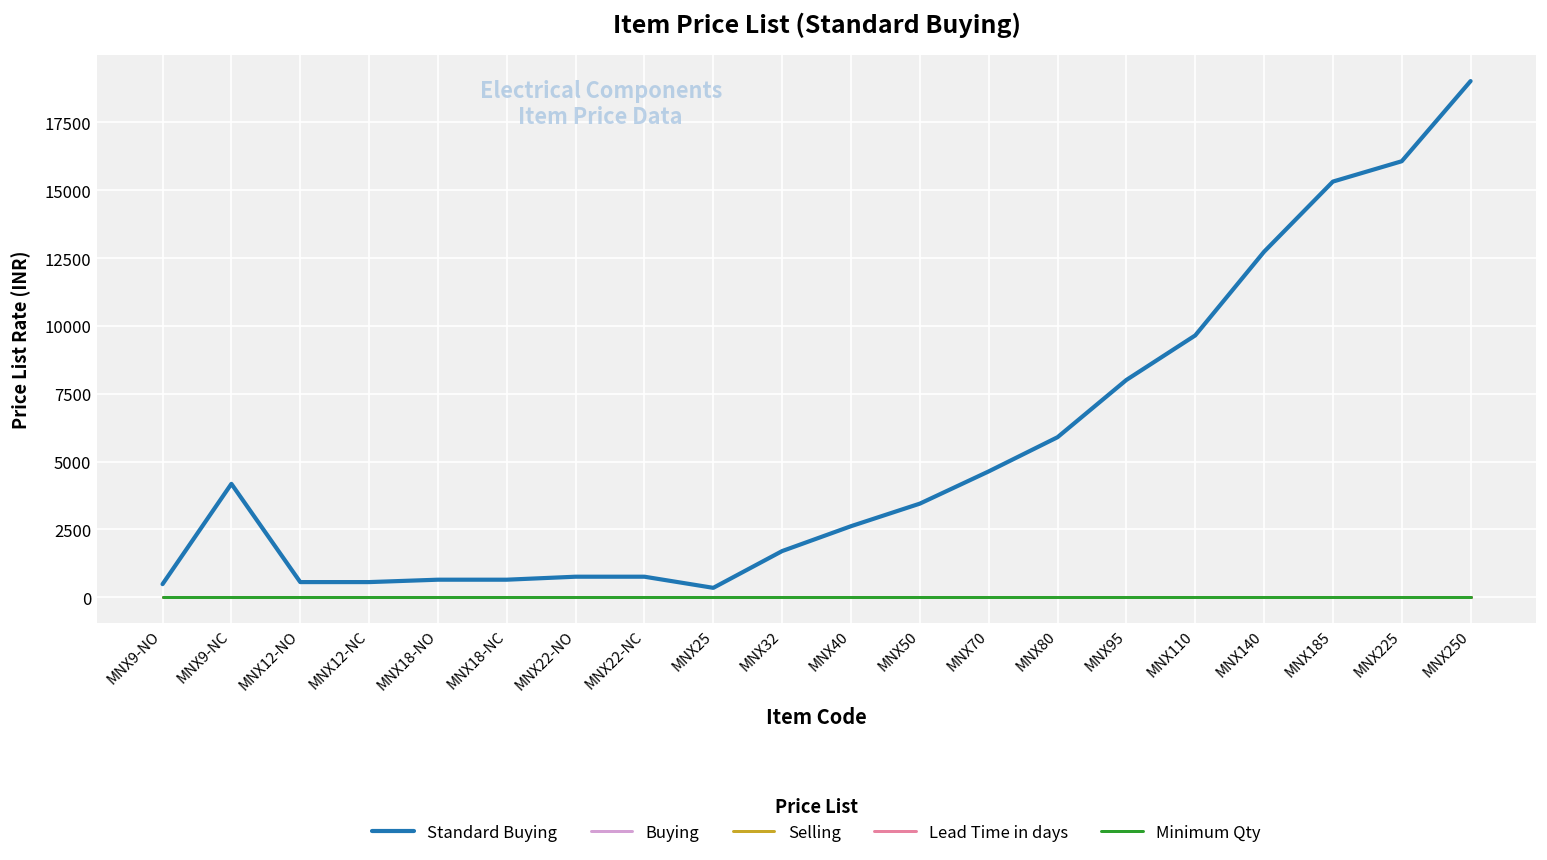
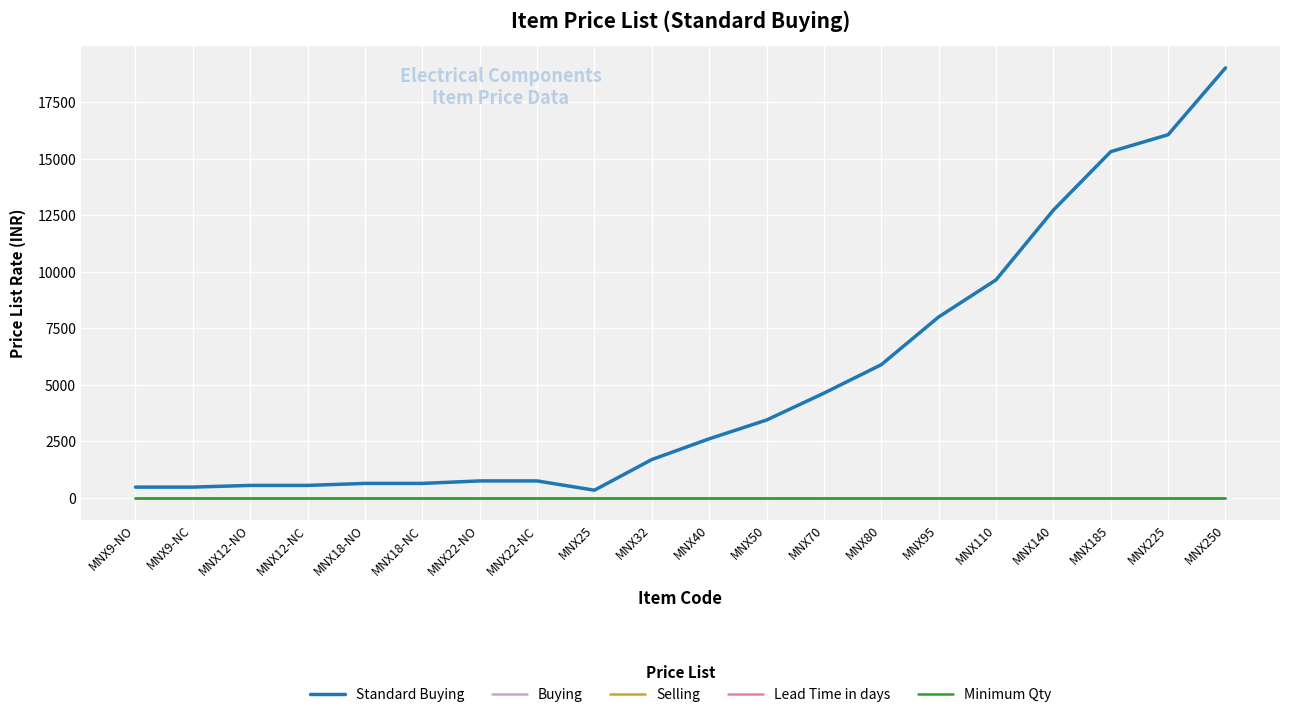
  {
    "Standard Buying": {
      "MNX9-NO": 500,
-     "MNX9-NC": 4200,
+     "MNX9-NC": 500,
      "MNX12-NO": 600,
      "MNX12-NC": 600,
      "MNX18-NO": 600,
      "MNX18-NC": 600,
      "MNX22-NO": 800,
      "MNX22-NC": 800,
      "MNX25": 300,
      "MNX32": 1700,
      "MNX40": 2600,
      "MNX50": 3400,
      "MNX70": 4600,
      "MNX80": 5900,
      "MNX95": 8000,
      "MNX110": 9600,
      "MNX140": 12700,
      "MNX185": 15300,
      "MNX225": 16100,
      "MNX250": 19000
    },
    "Minimum Qty": {
      "MNX9-NO": 0,
      "MNX9-NC": 0,
      "MNX12-NO": 0,
      "MNX12-NC": 0,
      "MNX18-NO": 0,
      "MNX18-NC": 0,
      "MNX22-NO": 0,
      "MNX22-NC": 0,
      "MNX25": 0,
      "MNX32": 0,
      "MNX40": 0,
      "MNX50": 0,
      "MNX70": 0,
      "MNX80": 0,
      "MNX95": 0,
      "MNX110": 0,
      "MNX140": 0,
      "MNX185": 0,
      "MNX225": 0,
      "MNX250": 0
    }
  }
